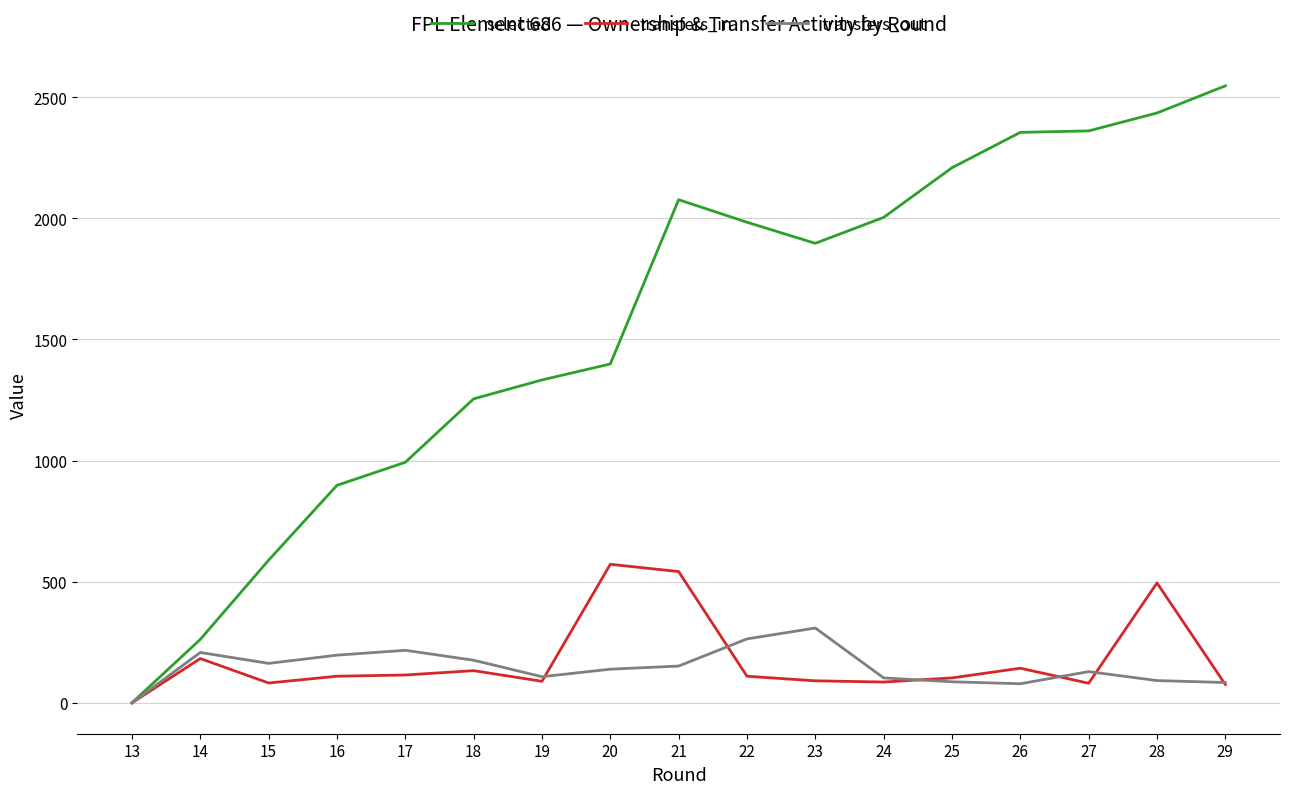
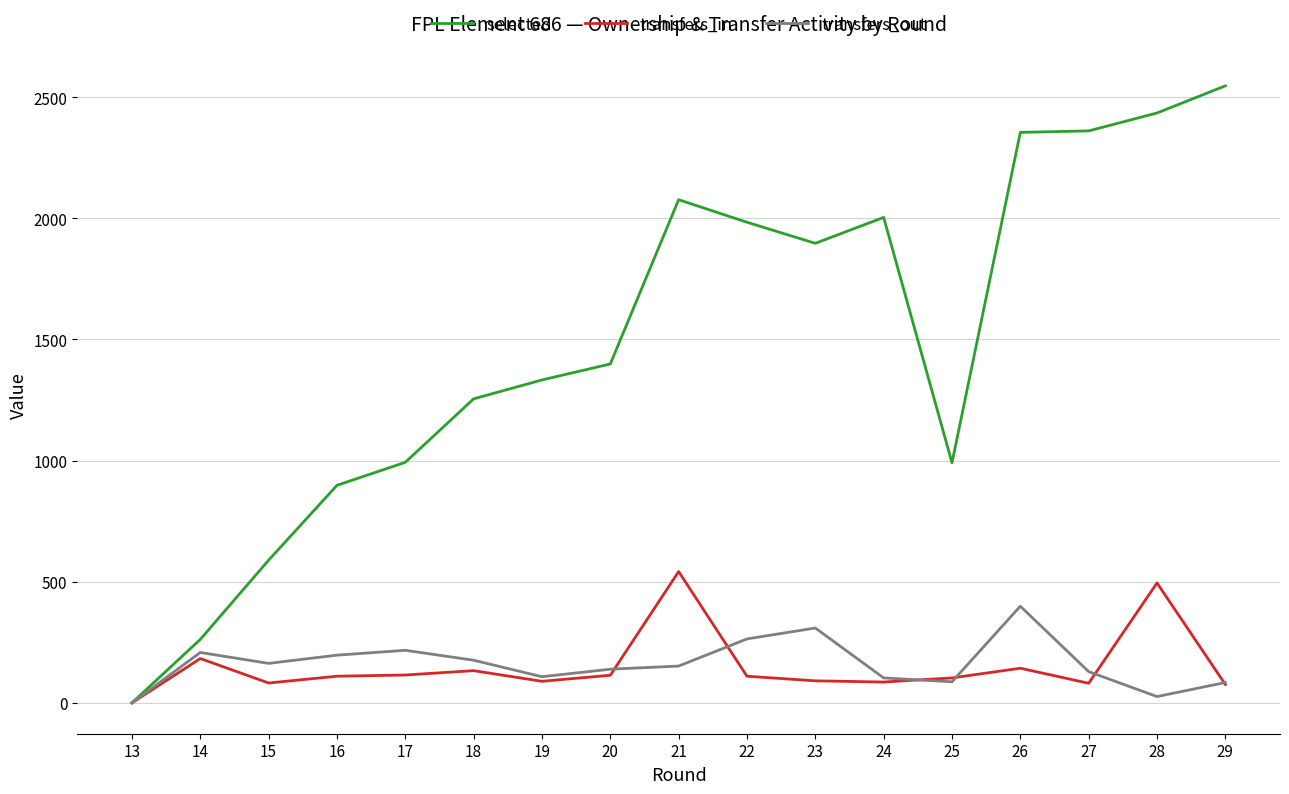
  {
    "selected": {
      "14": 260,
      "15": 590,
      "16": 900,
      "17": 990,
      "18": 1260,
      "19": 1330,
      "20": 1400,
      "21": 2080,
      "22": 1980,
      "23": 1900,
      "24": 2000,
-     "25": 2210,
+     "25": 990,
      "26": 2360,
      "27": 2360,
      "28": 2440,
      "29": 2550
    },
    "transfers_in": {
      "14": 180,
      "15": 80,
      "16": 110,
      "17": 120,
      "18": 130,
      "19": 90,
-     "20": 570,
+     "20": 110,
      "21": 540,
      "22": 110,
      "23": 90,
      "24": 90,
      "25": 100,
      "26": 140,
      "27": 80,
      "28": 500
    },
    "transfers_out": {
      "14": 210,
      "15": 160,
      "16": 200,
      "17": 220,
      "18": 180,
      "19": 110,
      "20": 140,
      "21": 150,
      "22": 260,
      "23": 310,
      "24": 100,
      "25": 90,
-     "26": 80,
+     "26": 400,
      "27": 130,
-     "28": 90
+     "28": 30
    }
  }
